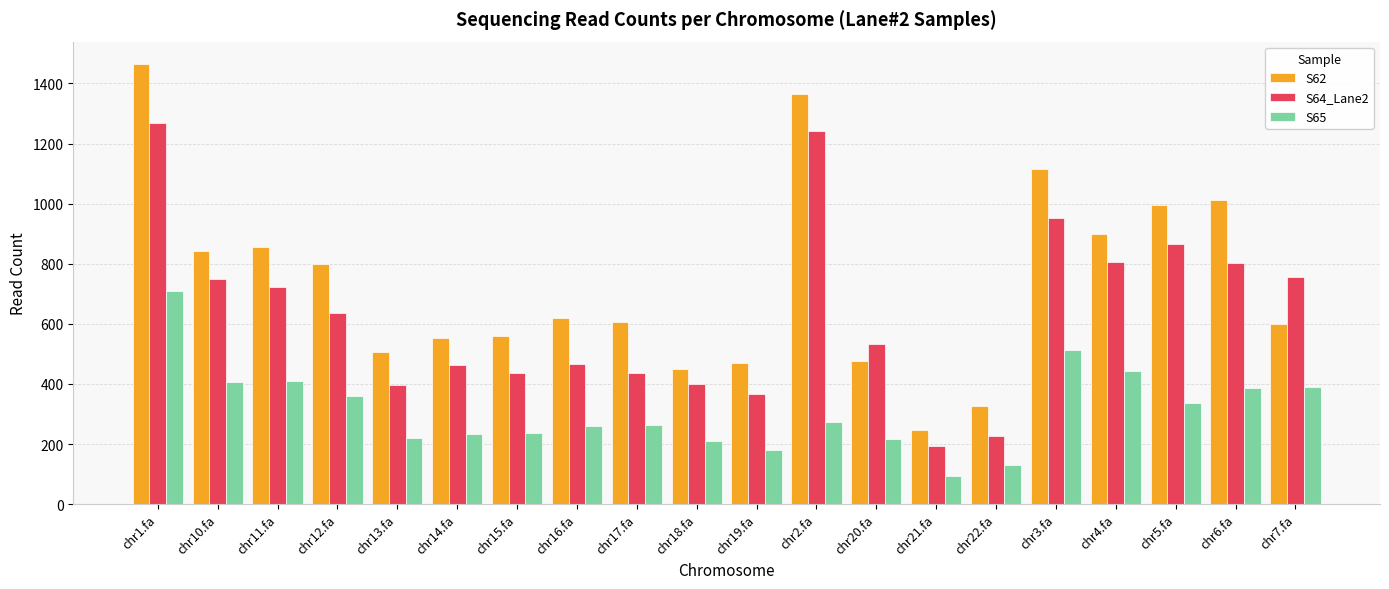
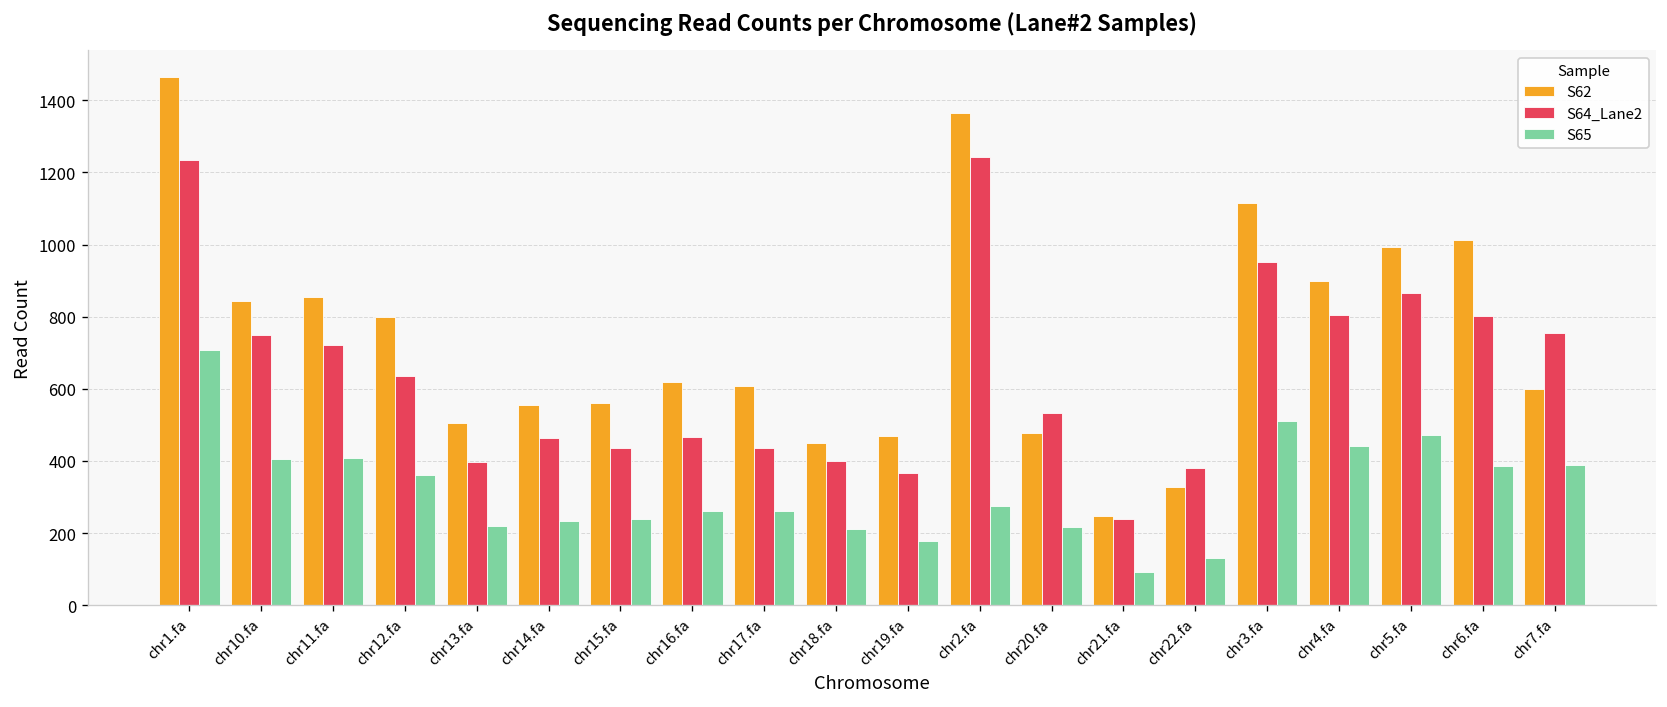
  {
    "S62": {
      "chr1.fa": 1470,
      "chr10.fa": 840,
      "chr11.fa": 860,
      "chr12.fa": 800,
      "chr13.fa": 510,
      "chr14.fa": 550,
      "chr15.fa": 560,
      "chr16.fa": 620,
      "chr17.fa": 610,
      "chr18.fa": 450,
      "chr19.fa": 470,
      "chr2.fa": 1370,
      "chr20.fa": 480,
      "chr21.fa": 250,
      "chr22.fa": 330,
      "chr3.fa": 1110,
      "chr4.fa": 900,
      "chr5.fa": 990,
      "chr6.fa": 1010,
      "chr7.fa": 600
    },
    "S64_Lane2": {
-     "chr1.fa": 1270,
+     "chr1.fa": 1230,
      "chr10.fa": 750,
      "chr11.fa": 720,
      "chr12.fa": 640,
      "chr13.fa": 400,
      "chr14.fa": 460,
      "chr15.fa": 440,
      "chr16.fa": 470,
      "chr17.fa": 440,
      "chr18.fa": 400,
      "chr19.fa": 370,
      "chr2.fa": 1240,
      "chr20.fa": 530,
-     "chr21.fa": 200,
-     "chr22.fa": 230,
+     "chr21.fa": 240,
+     "chr22.fa": 380,
      "chr3.fa": 950,
      "chr4.fa": 810,
      "chr5.fa": 870,
      "chr6.fa": 800,
      "chr7.fa": 760
    },
    "S65": {
      "chr1.fa": 710,
      "chr10.fa": 410,
      "chr11.fa": 410,
      "chr12.fa": 360,
      "chr13.fa": 220,
      "chr14.fa": 230,
      "chr15.fa": 240,
      "chr16.fa": 260,
      "chr17.fa": 260,
      "chr18.fa": 210,
      "chr19.fa": 180,
      "chr2.fa": 270,
      "chr20.fa": 220,
      "chr21.fa": 90,
      "chr22.fa": 130,
      "chr3.fa": 510,
      "chr4.fa": 440,
-     "chr5.fa": 340,
+     "chr5.fa": 470,
      "chr6.fa": 390,
      "chr7.fa": 390
    }
  }
